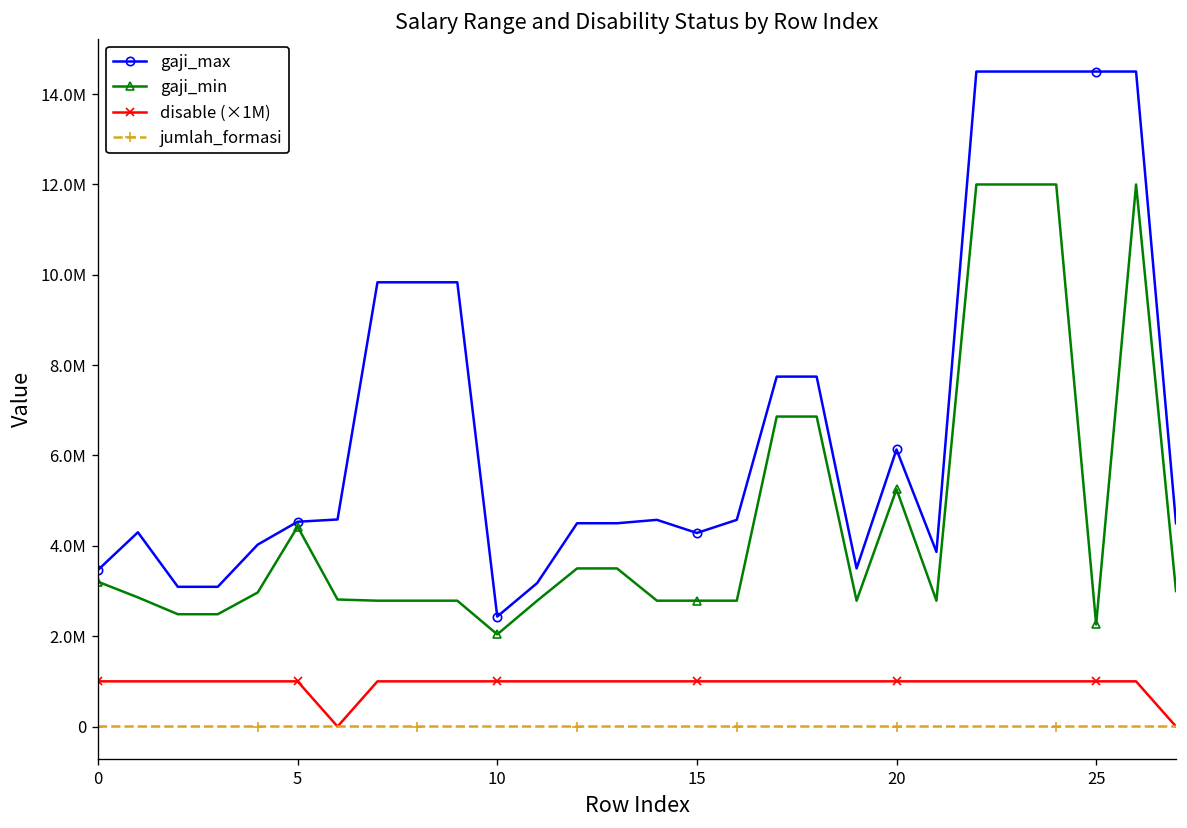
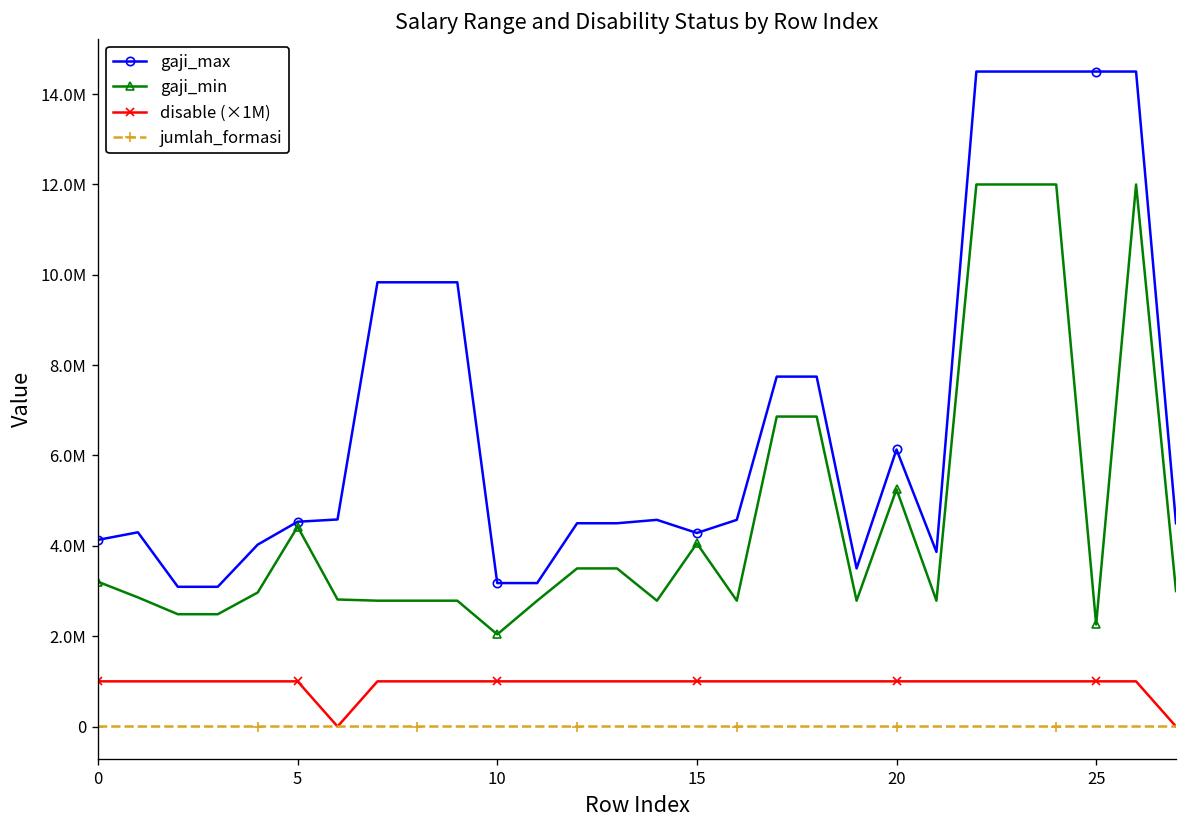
  {
    "gaji_max": {
-     "0": 3500000,
+     "0": 4100000,
      "5": 4500000,
-     "10": 2400000,
+     "10": 3200000,
      "15": 4300000,
      "20": 6100000,
      "25": 14500000
    },
    "gaji_min": {
      "0": 3200000,
      "5": 4400000,
      "10": 2000000,
-     "15": 2800000,
+     "15": 4100000,
      "20": 5300000,
      "25": 2300000
    },
    "disable (×1M)": {
      "0": 1000000,
      "5": 1000000,
      "10": 1000000,
      "15": 1000000,
      "20": 1000000,
      "25": 1000000
    },
    "jumlah_formasi": {
      "0": 0,
      "5": 0,
      "10": 0,
      "15": 0,
      "20": 0,
      "25": 0
    }
  }
